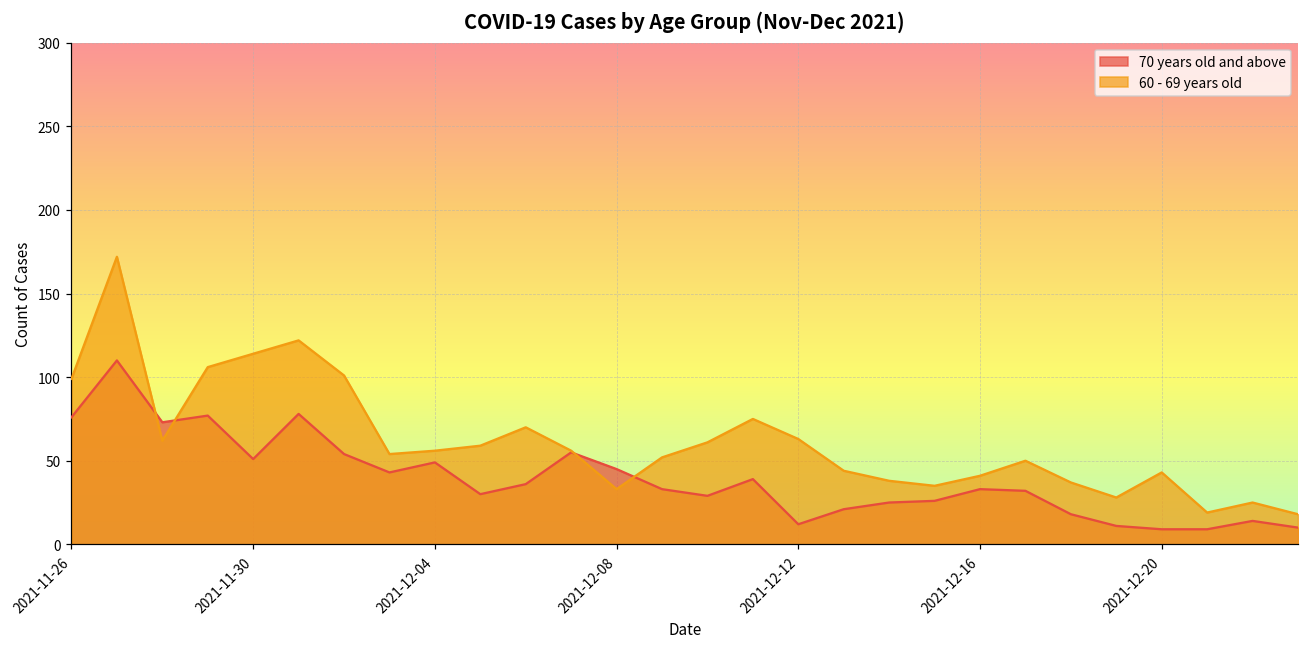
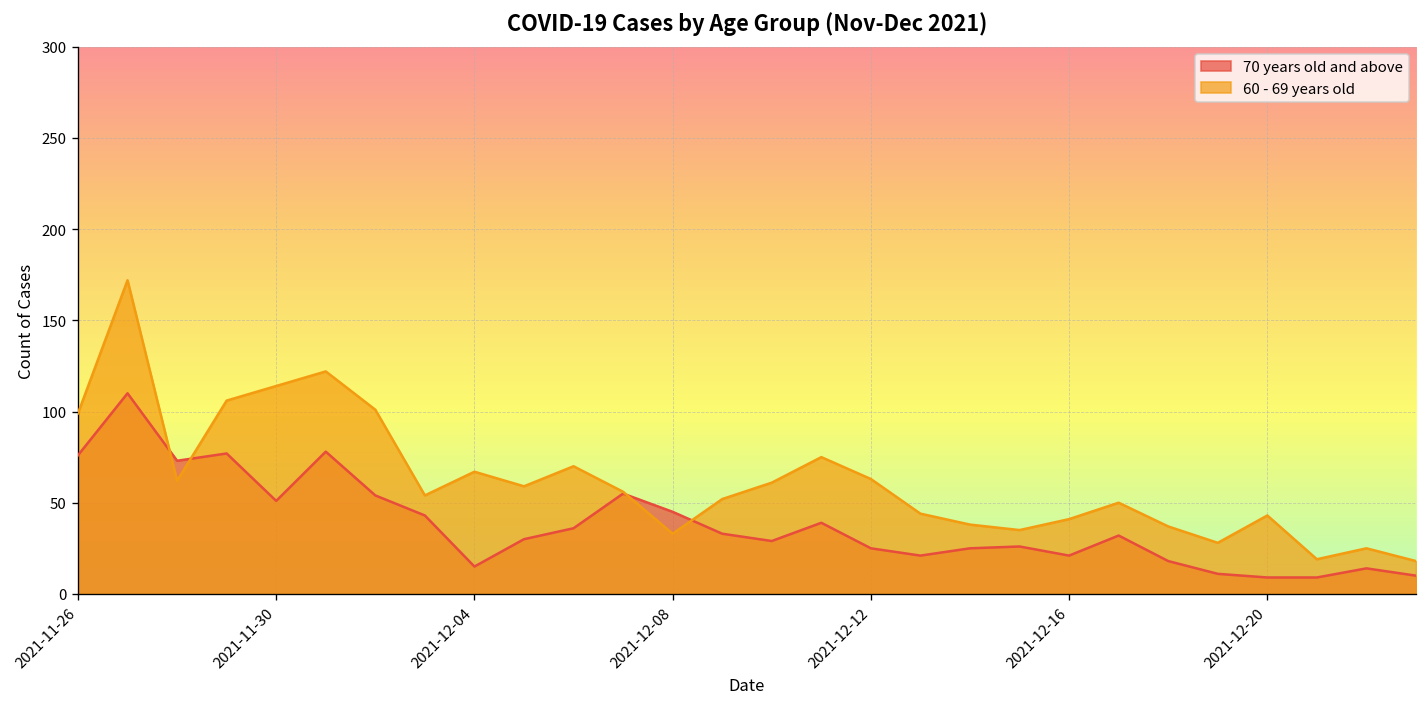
  {
    "70 years old and above": {
      "2021-11-26": 76,
      "2021-11-30": 51,
-     "2021-12-04": 49,
+     "2021-12-04": 15,
      "2021-12-08": 45,
-     "2021-12-12": 12,
-     "2021-12-16": 33,
+     "2021-12-12": 25,
+     "2021-12-16": 21,
      "2021-12-20": 9
    },
    "60 - 69 years old": {
      "2021-11-26": 99,
      "2021-11-30": 114,
-     "2021-12-04": 56,
+     "2021-12-04": 67,
      "2021-12-08": 33,
      "2021-12-12": 63,
      "2021-12-16": 41,
      "2021-12-20": 43
    }
  }
